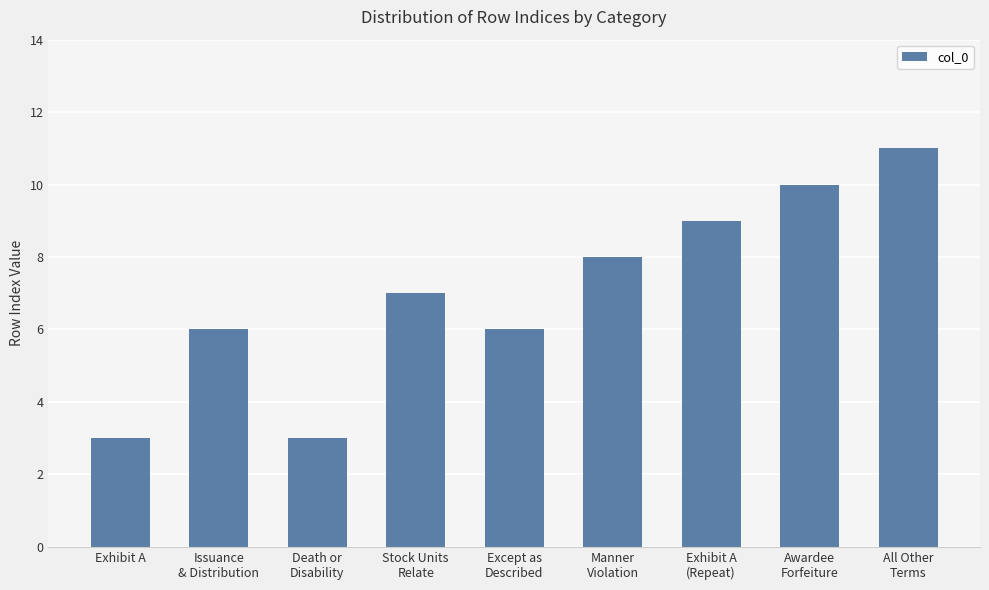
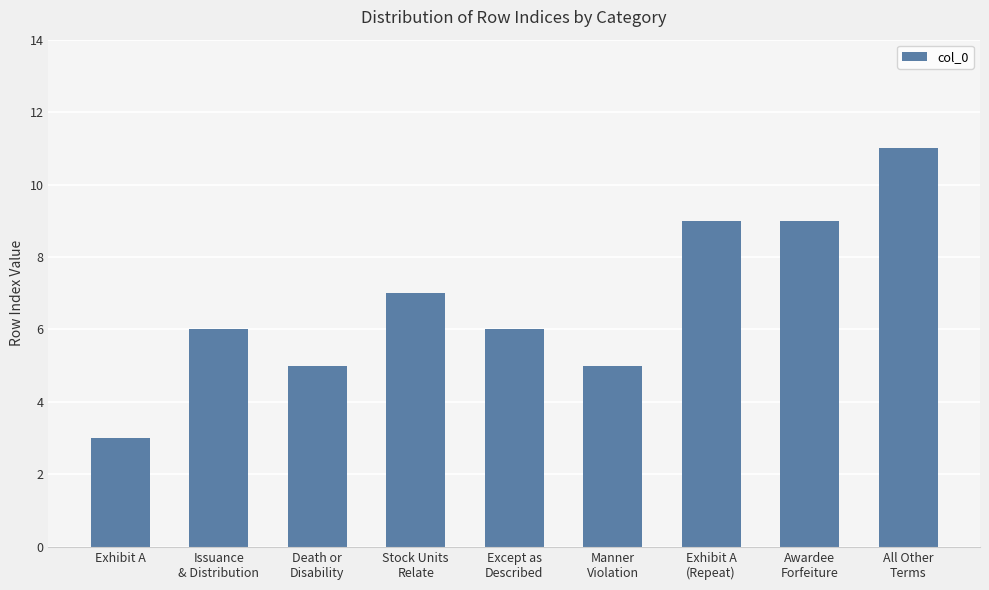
  {
    "Exhibit A": 3,
    "Issuance & Distribution": 6,
-   "Death or Disability": 3,
+   "Death or Disability": 5,
    "Stock Units Relate": 7,
    "Except as Described": 6,
-   "Manner Violation": 8,
+   "Manner Violation": 5,
    "Exhibit A (Repeat)": 9,
-   "Awardee Forfeiture": 10,
+   "Awardee Forfeiture": 9,
    "All Other Terms": 11
  }
